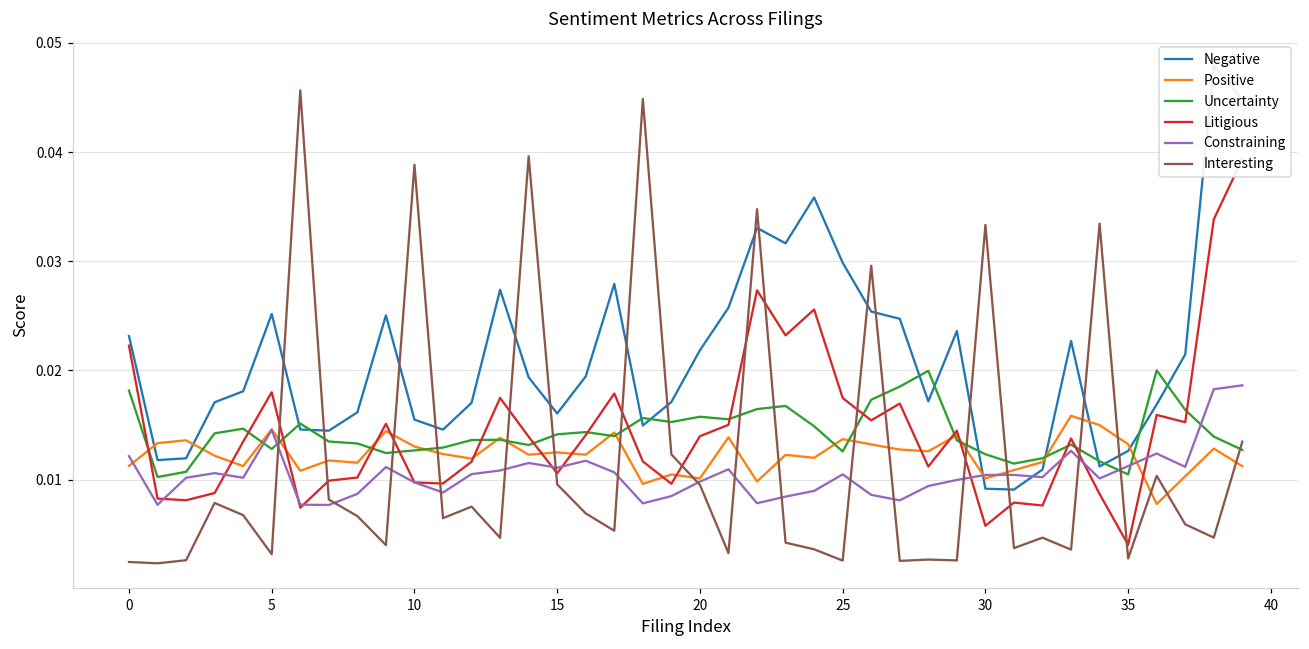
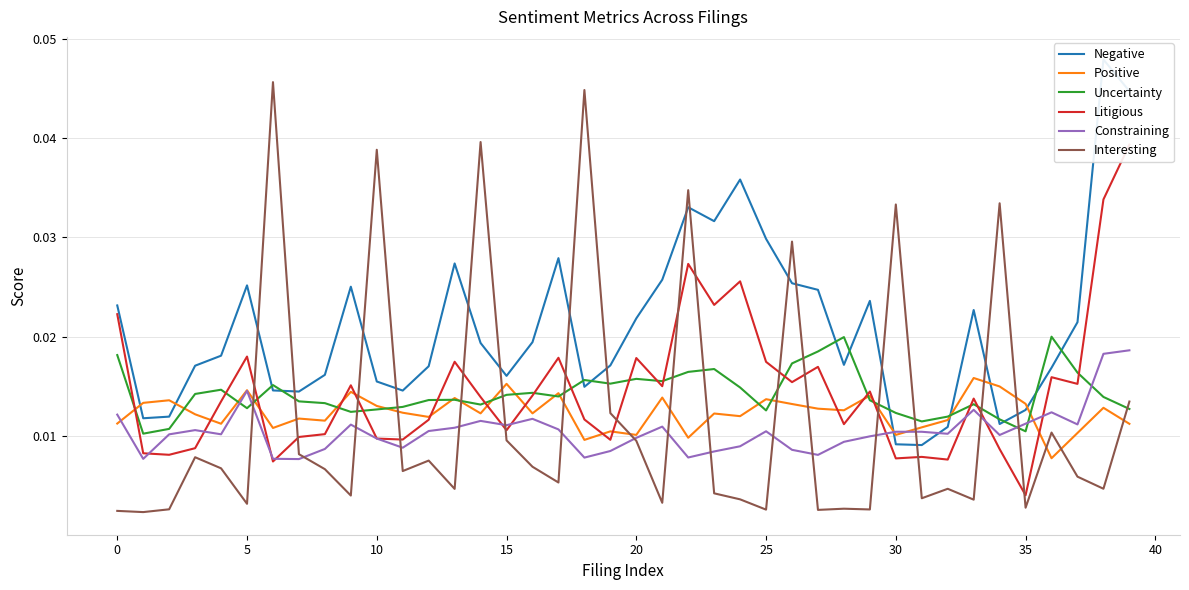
  {
    "Negative": {
      "0": 0.023,
      "5": 0.025,
      "10": 0.015,
      "15": 0.016,
      "20": 0.022,
      "25": 0.030,
      "30": 0.009,
      "35": 0.013
    },
    "Positive": {
      "0": 0.011,
      "10": 0.013,
-     "15": 0.012,
+     "15": 0.015,
      "20": 0.010,
      "25": 0.014,
      "30": 0.010,
      "35": 0.013
    },
    "Uncertainty": {
      "0": 0.018,
      "5": 0.013,
      "10": 0.013,
      "15": 0.014,
      "20": 0.016,
      "25": 0.013,
      "30": 0.012,
      "35": 0.010
    },
    "Litigious": {
      "0": 0.022,
      "5": 0.018,
      "15": 0.011,
-     "20": 0.014,
+     "20": 0.018,
      "25": 0.017,
-     "30": 0.006,
+     "30": 0.008,
      "35": 0.004
    },
    "Constraining": {
      "0": 0.012,
      "15": 0.011,
      "20": 0.010,
      "25": 0.010,
      "30": 0.010,
      "35": 0.011
    },
    "Interesting": {
      "0": 0.002,
      "5": 0.003,
      "10": 0.039,
      "15": 0.010,
      "20": 0.010,
      "25": 0.003,
      "30": 0.033,
      "35": 0.003
    }
  }
